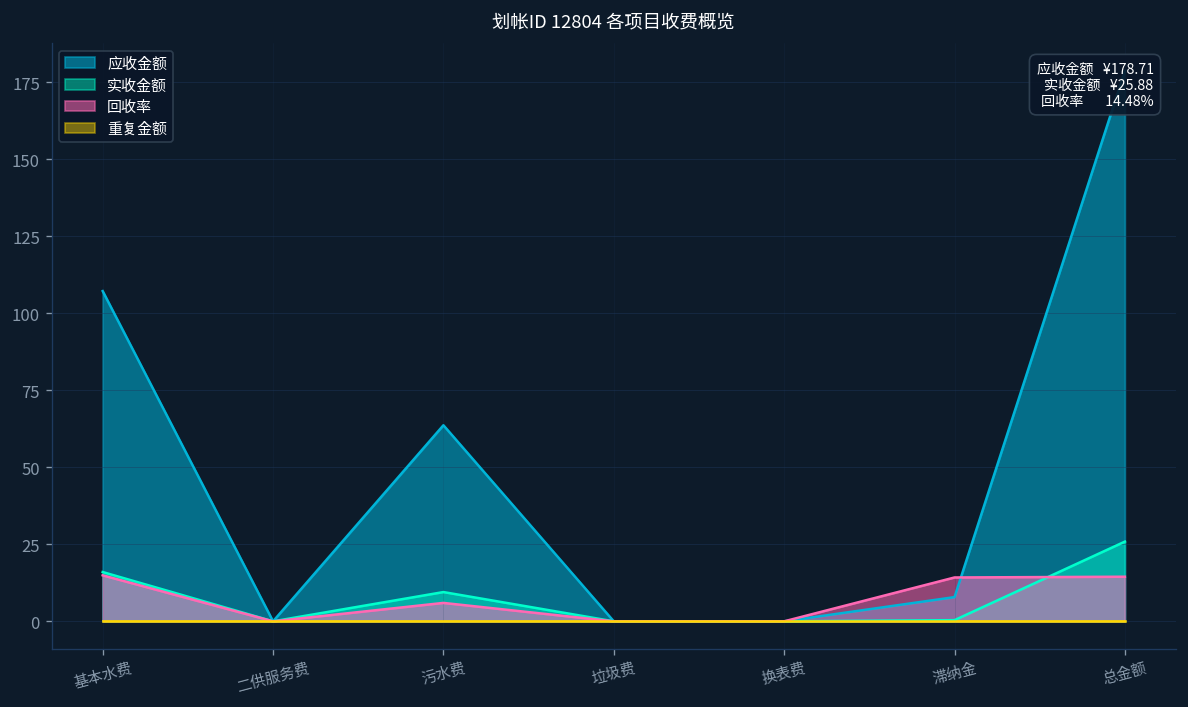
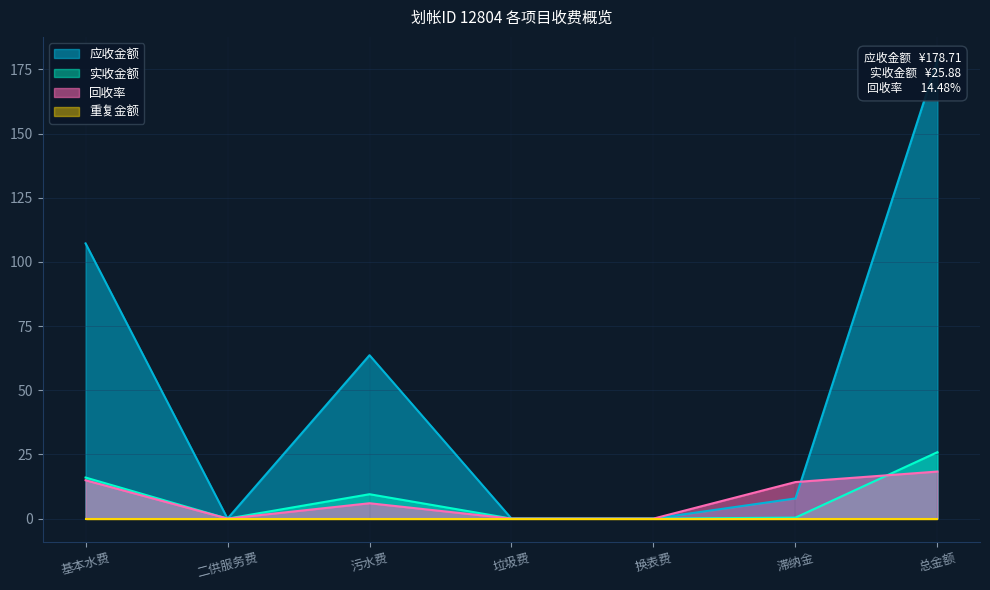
  {
    "回收率": {
      "基本水费": 15,
      "污水费": 6,
      "滞纳金": 14,
-     "总金额": 14
+     "总金额": 18
    },
    "重复金额": {
      "基本水费": 0,
      "污水费": 0,
      "总金额": 0
    }
  }
